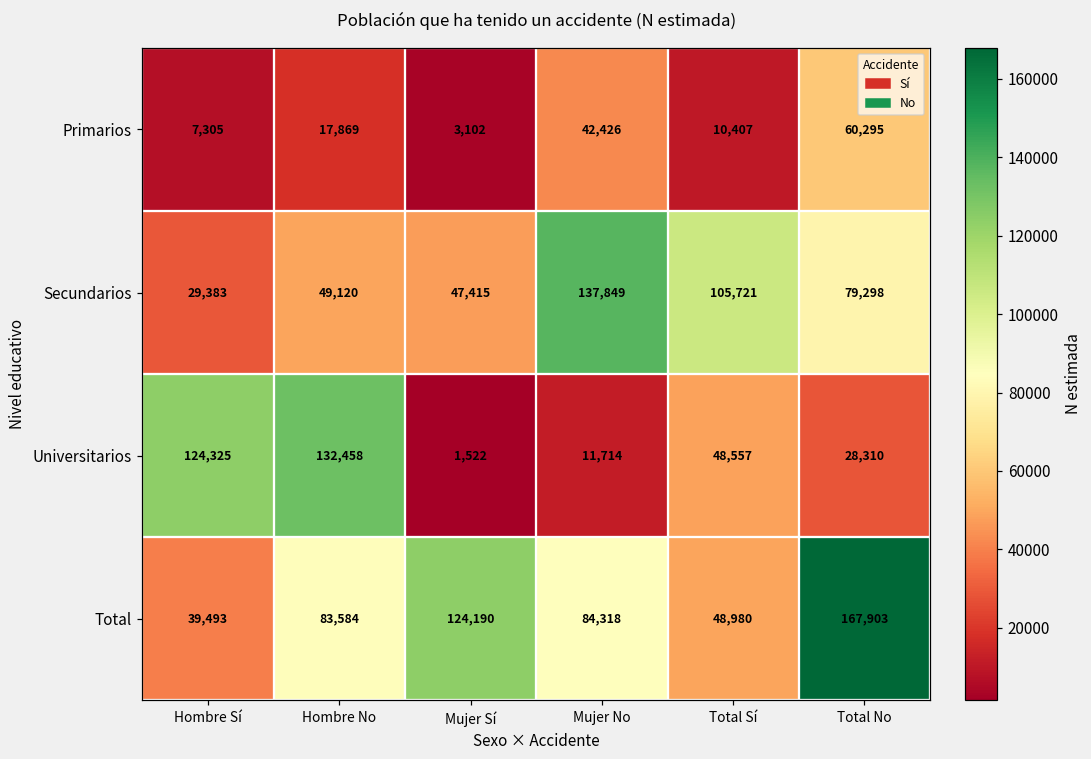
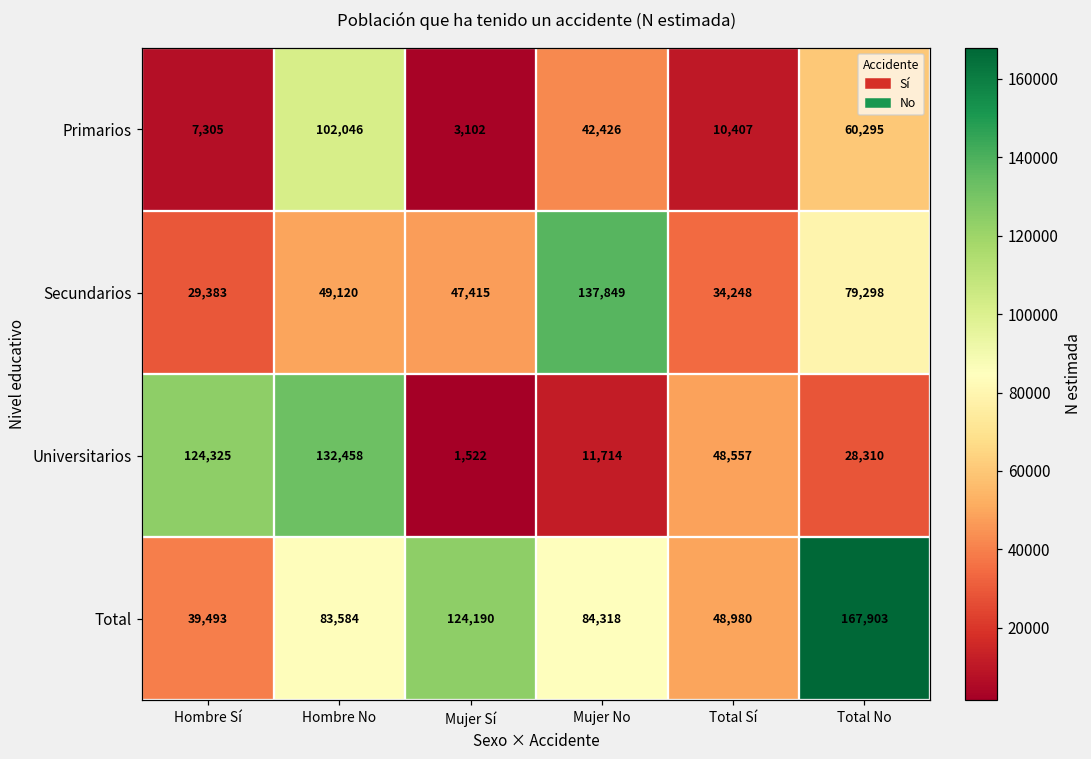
  {
    "Primarios": {
      "Hombre Sí": "7,305",
-     "Hombre No": "17,869",
+     "Hombre No": "102,046",
      "Mujer Sí": "3,102",
      "Mujer No": "42,426",
      "Total Sí": "10,407",
      "Total No": "60,295"
    },
    "Secundarios": {
      "Hombre Sí": "29,383",
      "Hombre No": "49,120",
      "Mujer Sí": "47,415",
      "Mujer No": "137,849",
-     "Total Sí": "105,721",
+     "Total Sí": "34,248",
      "Total No": "79,298"
    },
    "Universitarios": {
      "Hombre Sí": "124,325",
      "Hombre No": "132,458",
      "Mujer Sí": "1,522",
      "Mujer No": "11,714",
      "Total Sí": "48,557",
      "Total No": "28,310"
    },
    "Total": {
      "Hombre Sí": "39,493",
      "Hombre No": "83,584",
      "Mujer Sí": "124,190",
      "Mujer No": "84,318",
      "Total Sí": "48,980",
      "Total No": "167,903"
    }
  }
